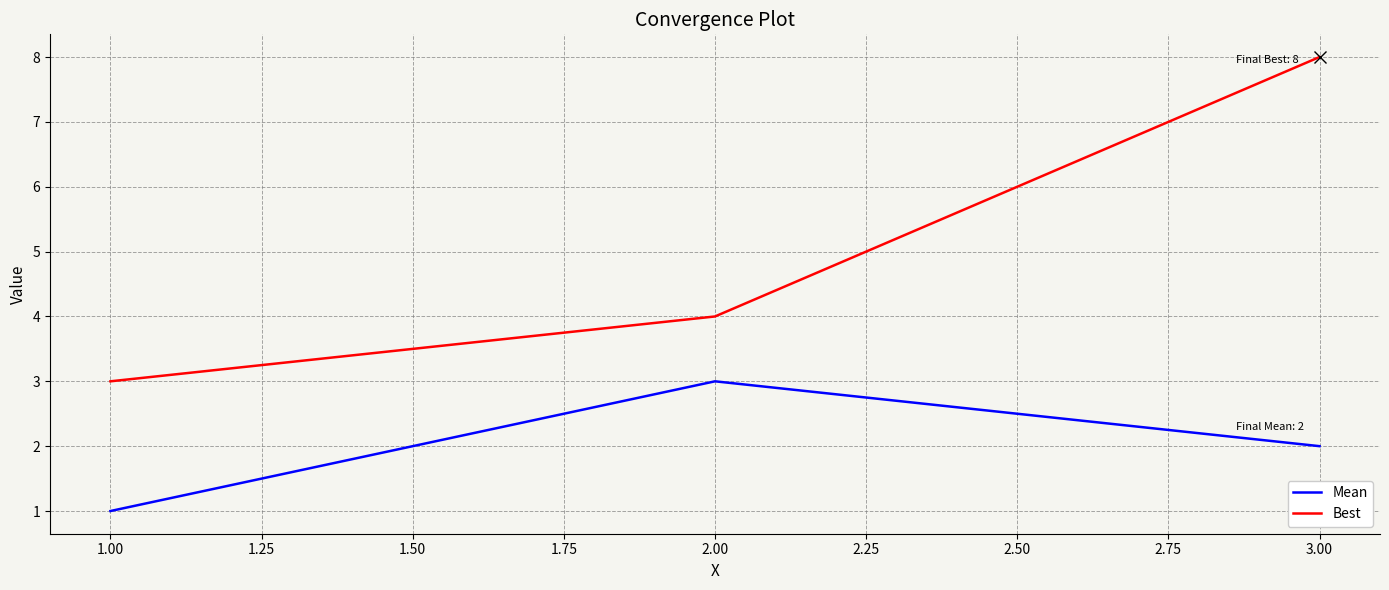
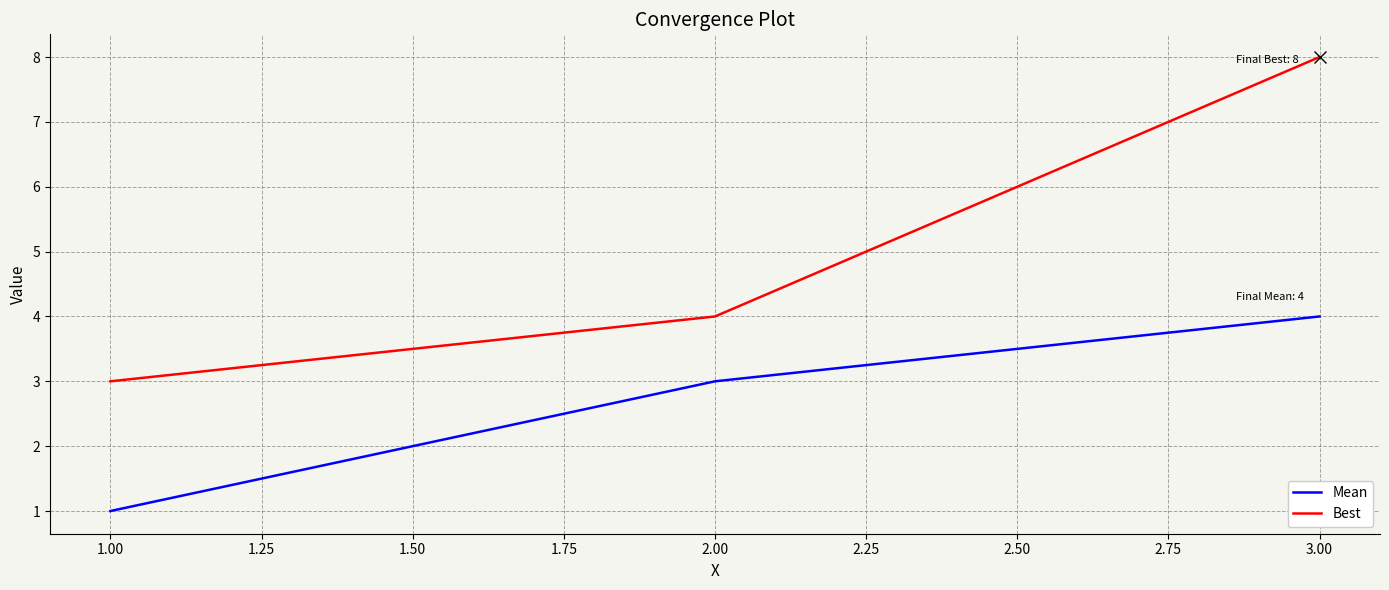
  {
    "Mean": {
-     "3.00": 2
+     "3.00": 4
    },
    "Best": {
      "1.00": 3.0,
      "2.00": 4.0
    }
  }
